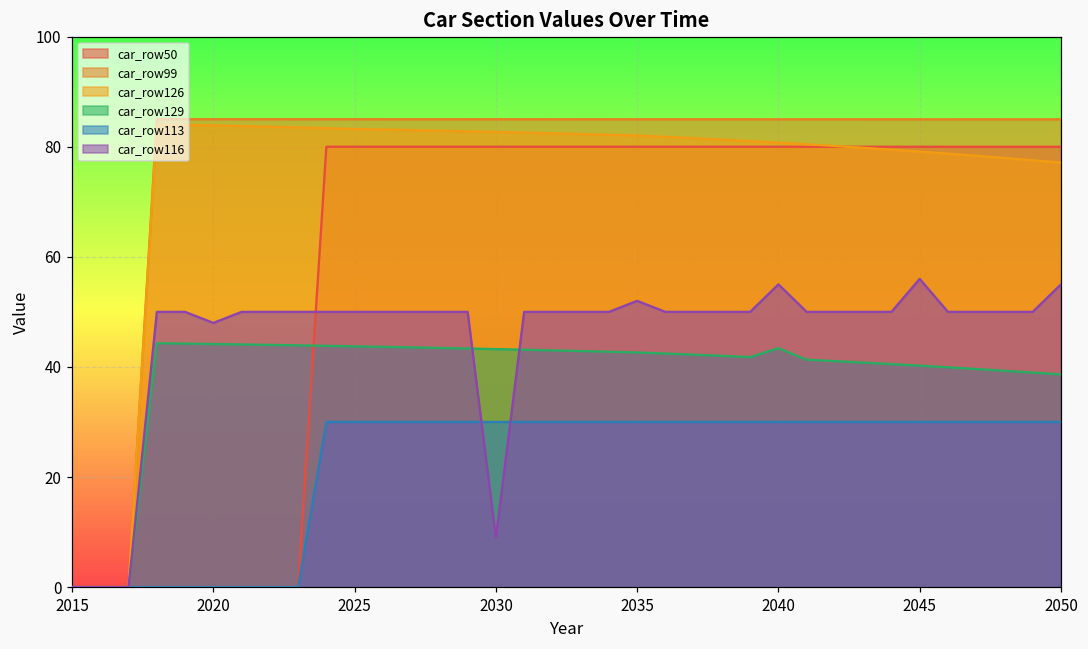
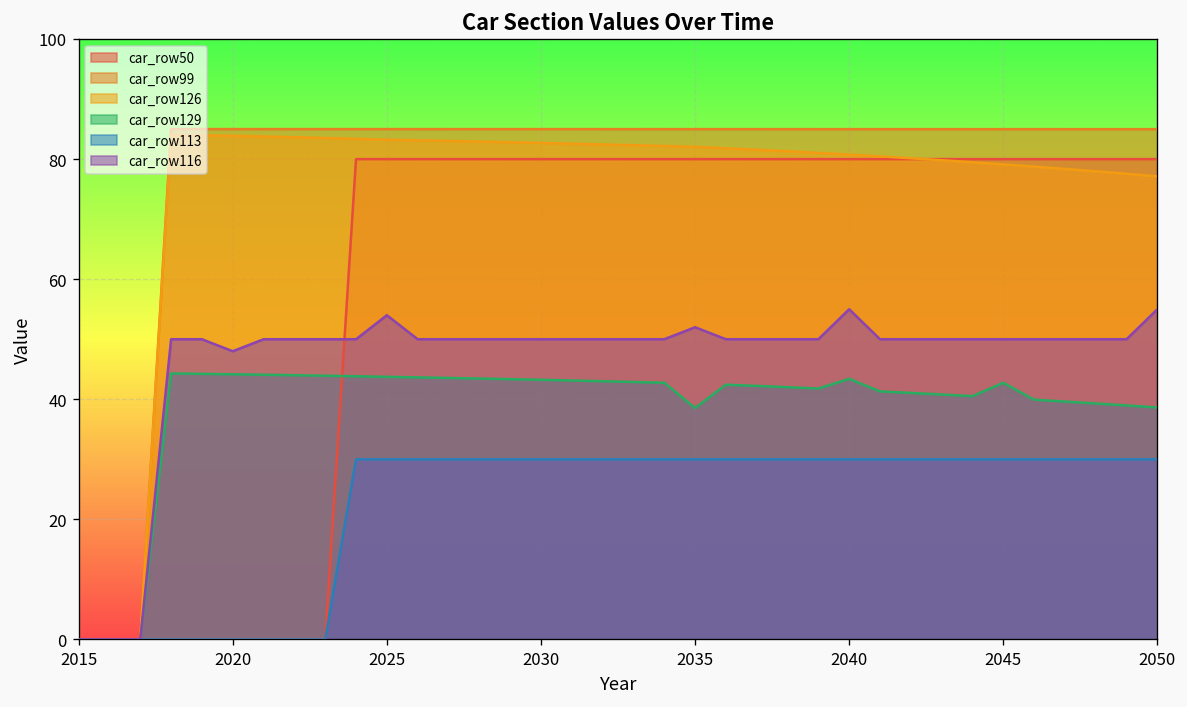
  {
    "car_row129": {
      "2020": 44,
      "2025": 44,
      "2030": 43,
-     "2035": 43,
+     "2035": 39,
      "2040": 43,
-     "2045": 40,
+     "2045": 43,
      "2050": 39
    },
    "car_row113": {
      "2025": 30,
      "2030": 30,
      "2035": 30,
      "2040": 30,
      "2045": 30,
      "2050": 30
    },
    "car_row116": {
      "2020": 48,
-     "2025": 50,
-     "2030": 9,
+     "2025": 54,
+     "2030": 50,
      "2035": 52,
      "2040": 55,
-     "2045": 56,
+     "2045": 50,
      "2050": 55
    }
  }
